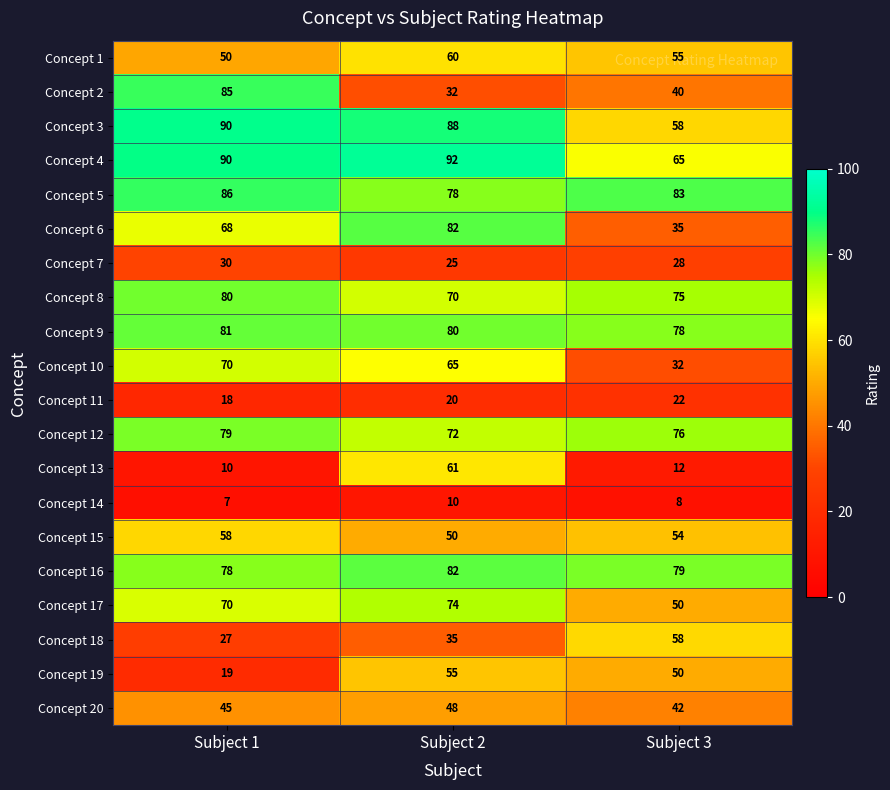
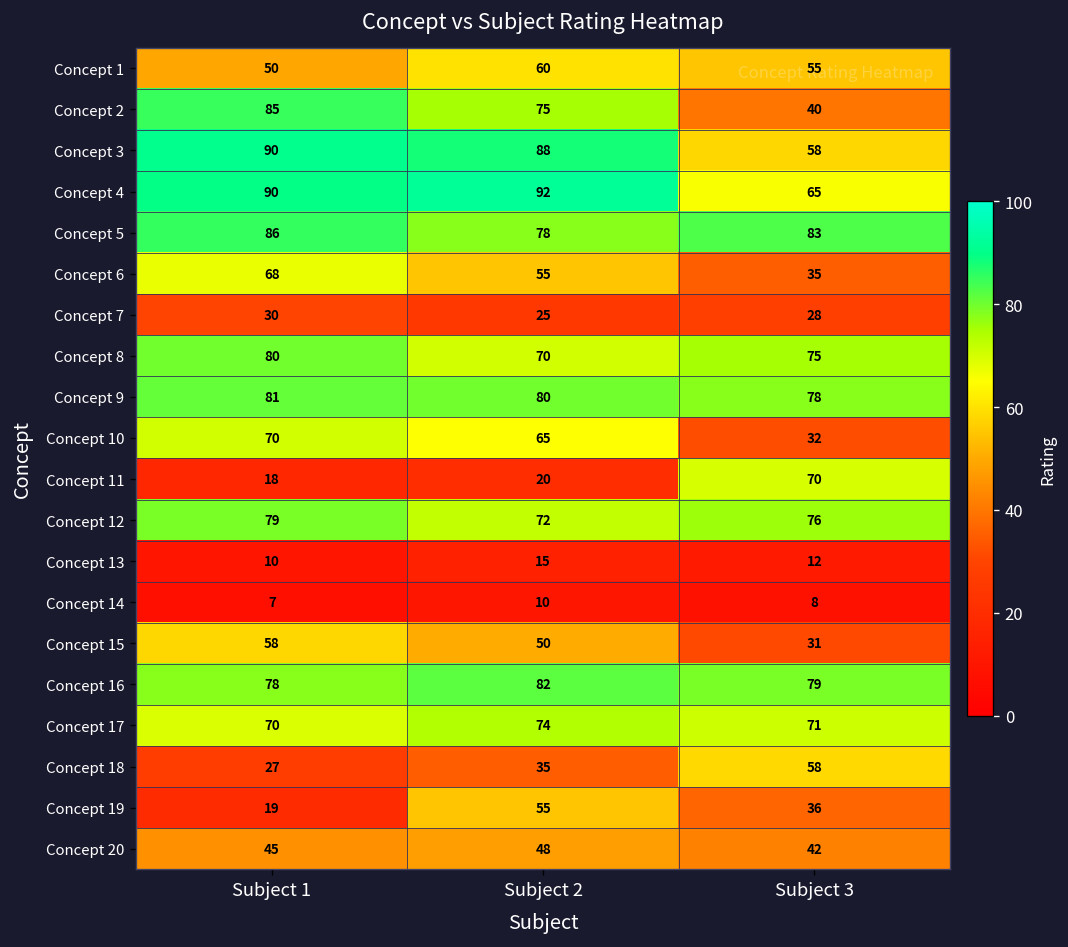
  {
    "Concept 1": {
      "Subject 1": 50,
      "Subject 2": 60
    },
    "Concept 2": {
      "Subject 1": 85,
-     "Subject 2": 32,
+     "Subject 2": 75,
      "Subject 3": 40
    },
    "Concept 3": {
      "Subject 1": 90,
      "Subject 2": 88,
      "Subject 3": 58
    },
    "Concept 4": {
      "Subject 1": 90,
      "Subject 2": 92,
      "Subject 3": 65
    },
    "Concept 5": {
      "Subject 1": 86,
      "Subject 2": 78,
      "Subject 3": 83
    },
    "Concept 6": {
      "Subject 1": 68,
-     "Subject 2": 82,
+     "Subject 2": 55,
      "Subject 3": 35
    },
    "Concept 7": {
      "Subject 1": 30,
      "Subject 2": 25,
      "Subject 3": 28
    },
    "Concept 8": {
      "Subject 1": 80,
      "Subject 2": 70,
      "Subject 3": 75
    },
    "Concept 9": {
      "Subject 1": 81,
      "Subject 2": 80,
      "Subject 3": 78
    },
    "Concept 10": {
      "Subject 1": 70,
      "Subject 2": 65,
      "Subject 3": 32
    },
    "Concept 11": {
      "Subject 1": 18,
      "Subject 2": 20,
-     "Subject 3": 22
+     "Subject 3": 70
    },
    "Concept 12": {
      "Subject 1": 79,
      "Subject 2": 72,
      "Subject 3": 76
    },
    "Concept 13": {
      "Subject 1": 10,
-     "Subject 2": 61,
+     "Subject 2": 15,
      "Subject 3": 12
    },
    "Concept 14": {
      "Subject 1": 7,
      "Subject 2": 10,
      "Subject 3": 8
    },
    "Concept 15": {
      "Subject 1": 58,
      "Subject 2": 50,
-     "Subject 3": 54
+     "Subject 3": 31
    },
    "Concept 16": {
      "Subject 1": 78,
      "Subject 2": 82,
      "Subject 3": 79
    },
    "Concept 17": {
      "Subject 1": 70,
      "Subject 2": 74,
-     "Subject 3": 50
+     "Subject 3": 71
    },
    "Concept 18": {
      "Subject 1": 27,
      "Subject 2": 35,
      "Subject 3": 58
    },
    "Concept 19": {
      "Subject 1": 19,
      "Subject 2": 55,
-     "Subject 3": 50
+     "Subject 3": 36
    },
    "Concept 20": {
      "Subject 1": 45,
      "Subject 2": 48,
      "Subject 3": 42
    }
  }
